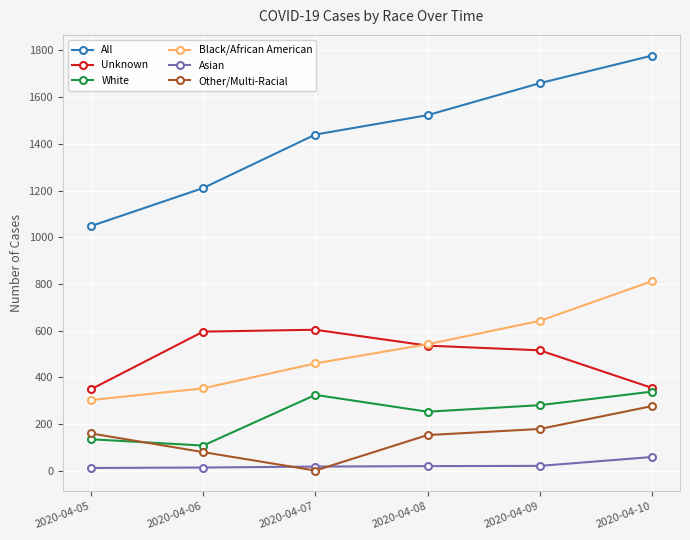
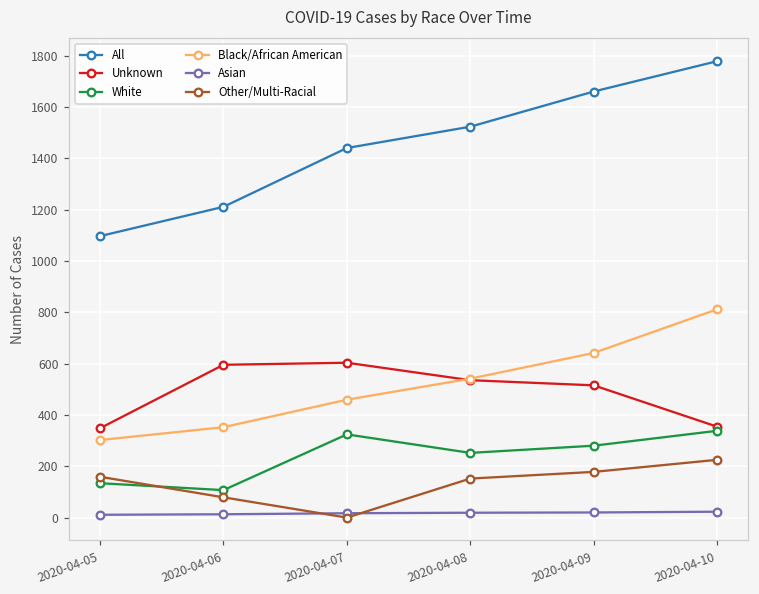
  {
    "All": {
-     "2020-04-05": 1050,
+     "2020-04-05": 1100,
      "2020-04-06": 1210,
      "2020-04-07": 1440,
      "2020-04-08": 1520,
      "2020-04-09": 1660,
      "2020-04-10": 1780
    },
    "Unknown": {
      "2020-04-05": 350,
      "2020-04-06": 600,
      "2020-04-07": 600,
      "2020-04-09": 520,
      "2020-04-10": 360
    },
    "White": {
      "2020-04-05": 140,
      "2020-04-06": 110,
      "2020-04-07": 330,
      "2020-04-08": 250,
      "2020-04-09": 280,
      "2020-04-10": 340
    },
    "Black/African American": {
      "2020-04-05": 300,
      "2020-04-06": 350,
      "2020-04-07": 460,
      "2020-04-09": 640,
      "2020-04-10": 810
    },
    "Asian": {
      "2020-04-05": 10,
      "2020-04-06": 10,
      "2020-04-07": 20,
      "2020-04-08": 20,
      "2020-04-09": 20,
-     "2020-04-10": 60
+     "2020-04-10": 20
    },
    "Other/Multi-Racial": {
      "2020-04-05": 160,
      "2020-04-06": 80,
      "2020-04-07": 0,
      "2020-04-08": 150,
      "2020-04-09": 180,
-     "2020-04-10": 280
+     "2020-04-10": 230
    }
  }
